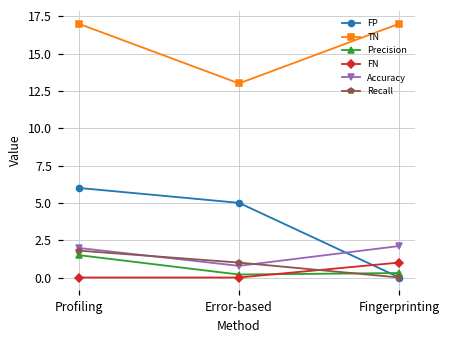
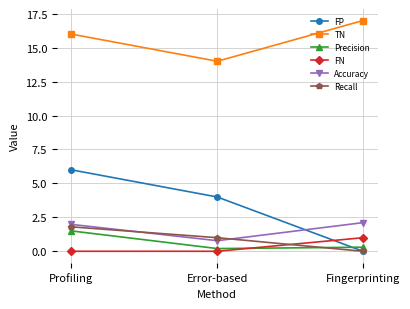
  {
    "FP": {
      "Profiling": 6,
-     "Error-based": 5
+     "Error-based": 4
    },
    "TN": {
-     "Profiling": 17,
-     "Error-based": 13,
+     "Profiling": 16,
+     "Error-based": 14,
      "Fingerprinting": 17
    },
    "Precision": {
      "Profiling": 1.5,
      "Error-based": 0.2,
      "Fingerprinting": 0.3
    },
    "FN": {
      "Profiling": 0,
      "Error-based": 0,
      "Fingerprinting": 1
    },
    "Accuracy": {
      "Error-based": 0.8,
      "Fingerprinting": 2
    },
    "Recall": {
      "Error-based": 1
    }
  }
